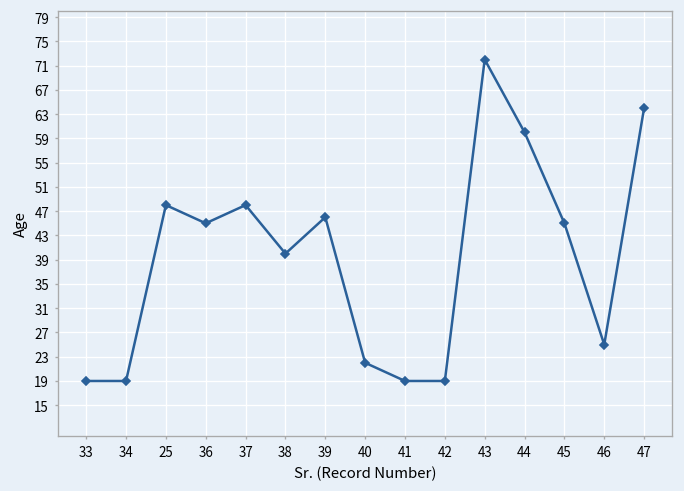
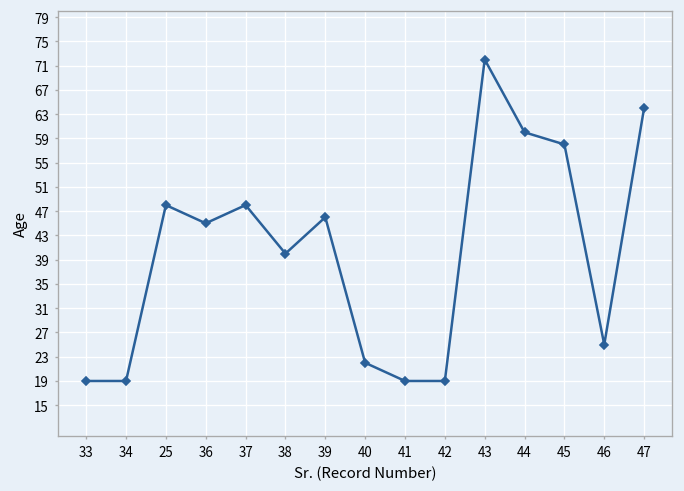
  {
    "33": 19,
    "34": 19,
    "25": 48,
    "36": 45,
    "37": 48,
    "38": 40,
    "39": 46,
    "40": 22,
    "41": 19,
    "42": 19,
    "43": 72,
    "44": 60,
-   "45": 45,
+   "45": 58,
    "46": 25,
    "47": 64
  }
